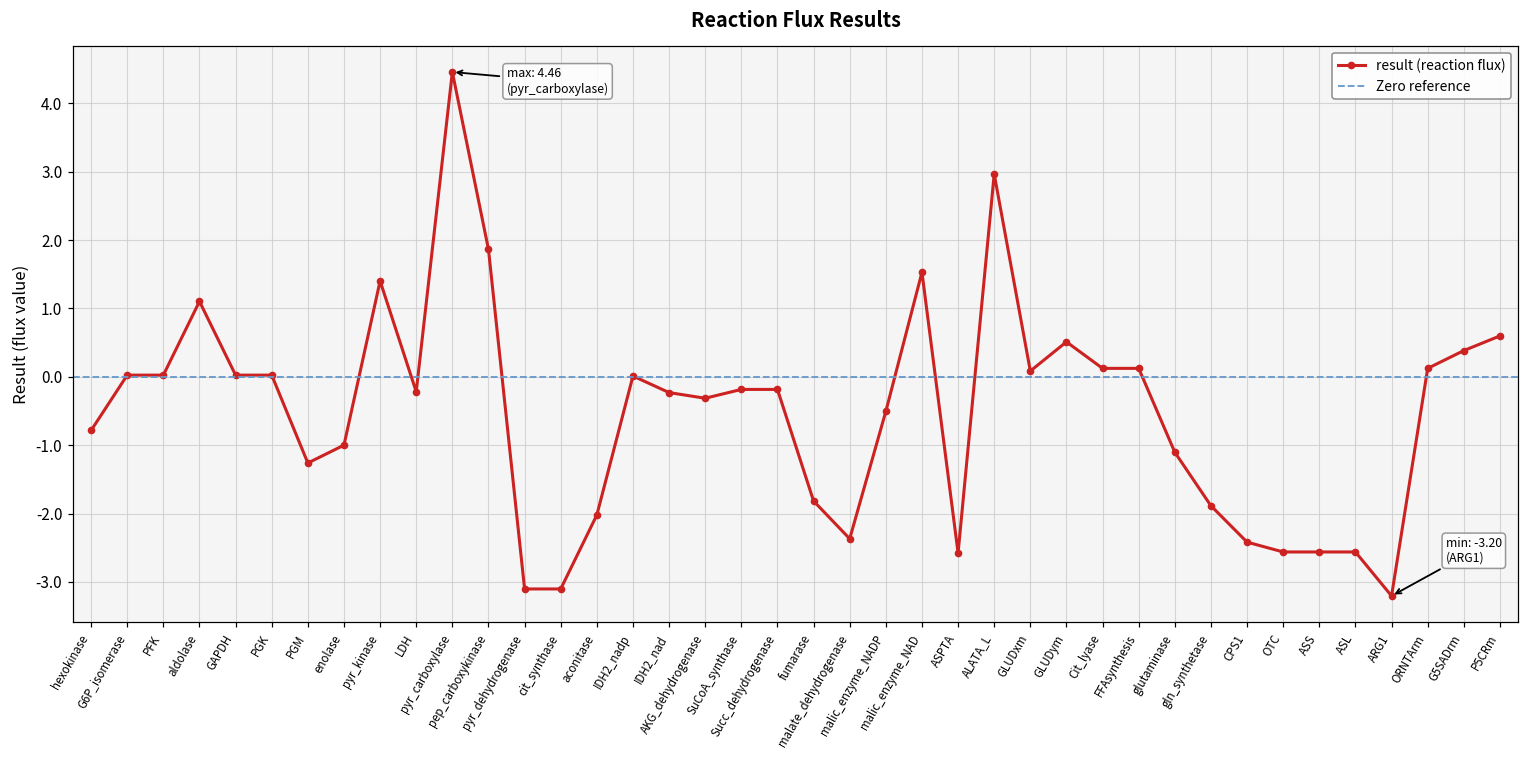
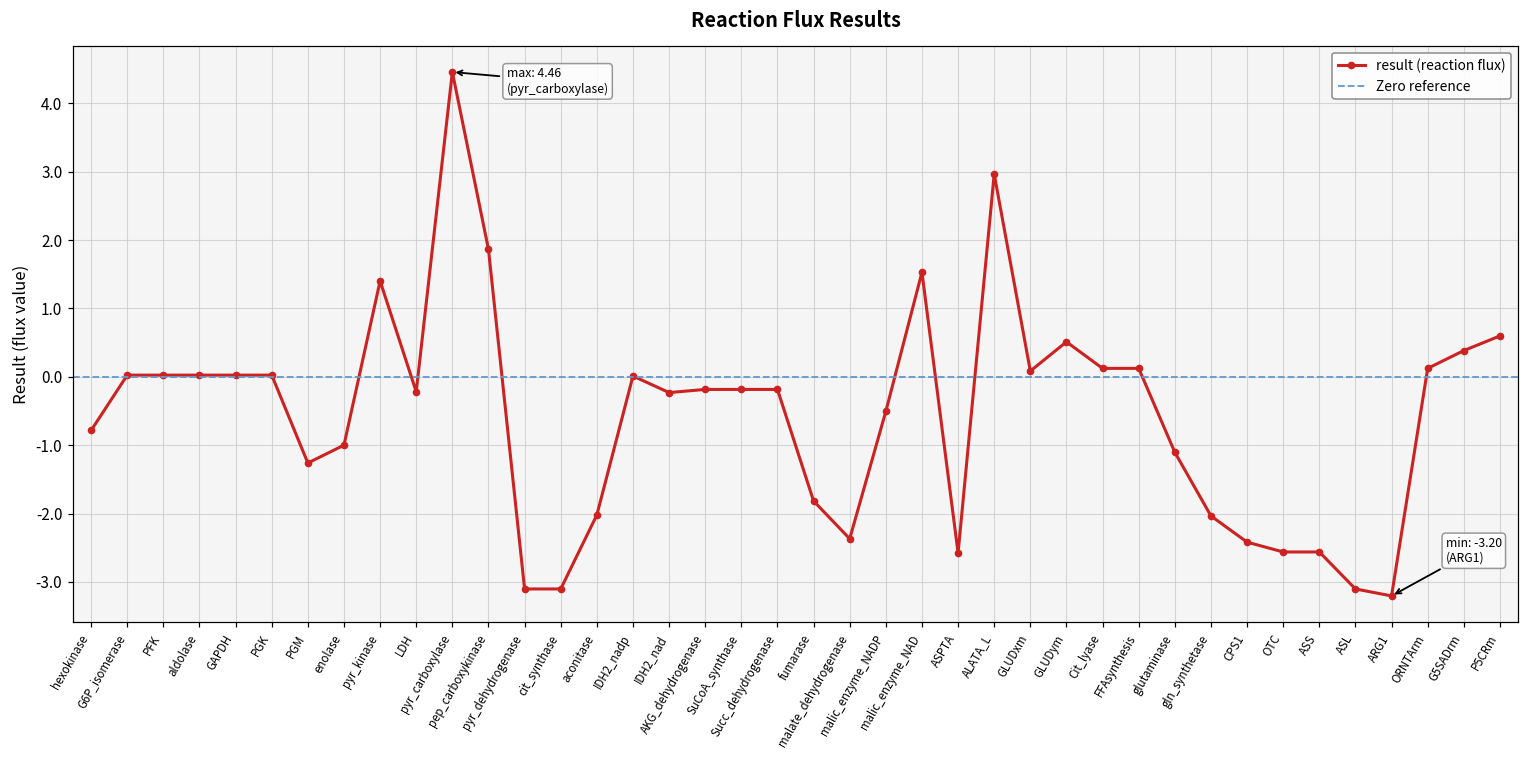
  {
    "hexokinase": -0.8,
    "G6P_isomerase": 0.0,
    "PFK": 0.0,
-   "aldolase": 1.1,
+   "aldolase": 0.0,
    "GAPDH": 0.0,
    "PGK": 0.0,
    "PGM": -1.3,
    "enolase": -1.0,
    "pyr_kinase": 1.4,
    "LDH": -0.2,
    "pep_carboxykinase": 1.9,
    "pyr_dehydrogenase": -3.1,
    "cit_synthase": -3.1,
    "aconitase": -2.0,
    "IDH2_nadp": 0.0,
    "IDH2_nad": -0.2,
-   "AKG_dehydrogenase": -0.3,
+   "AKG_dehydrogenase": -0.2,
    "SuCoA_synthase": -0.2,
    "Succ_dehydrogenase": -0.2,
    "fumarase": -1.8,
    "malate_dehydrogenase": -2.4,
    "malic_enzyme_NADP": -0.5,
    "malic_enzyme_NAD": 1.5,
    "ASPTA": -2.6,
    "ALATA_L": 3.0,
    "GLUDxm": 0.1,
    "GLUDym": 0.5,
    "Cit_lyase": 0.1,
    "FFAsynthesis": 0.1,
    "glutaminase": -1.1,
-   "gln_synthetase": -1.9,
+   "gln_synthetase": -2.0,
    "CPS1": -2.4,
    "OTC": -2.6,
    "ASS": -2.6,
-   "ASL": -2.6,
+   "ASL": -3.1,
    "ORNTArm": 0.1,
    "G5SADrm": 0.4,
    "P5CRm": 0.6
  }
